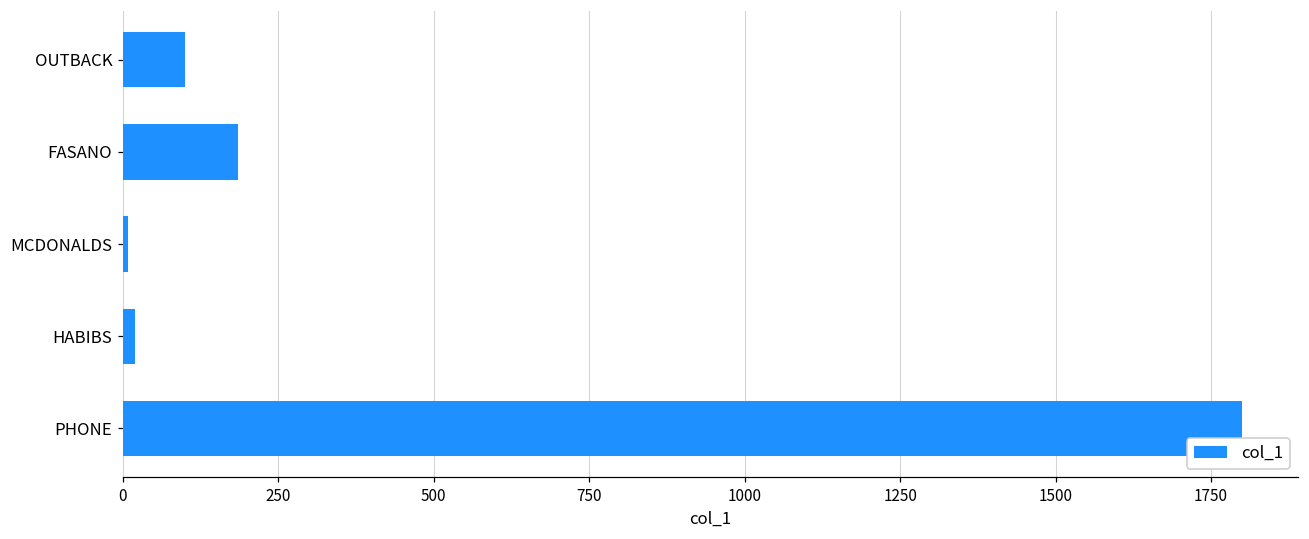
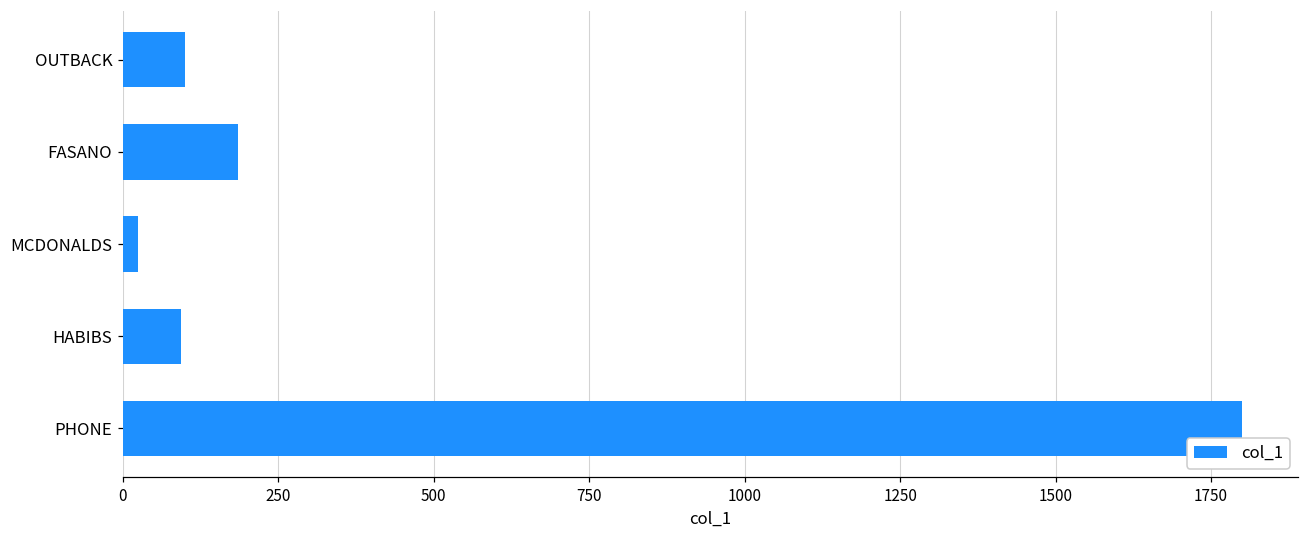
  {
    "OUTBACK": 100,
    "FASANO": 190,
-   "MCDONALDS": 10,
-   "HABIBS": 20,
+   "MCDONALDS": 30,
+   "HABIBS": 90,
    "PHONE": 1800
  }
